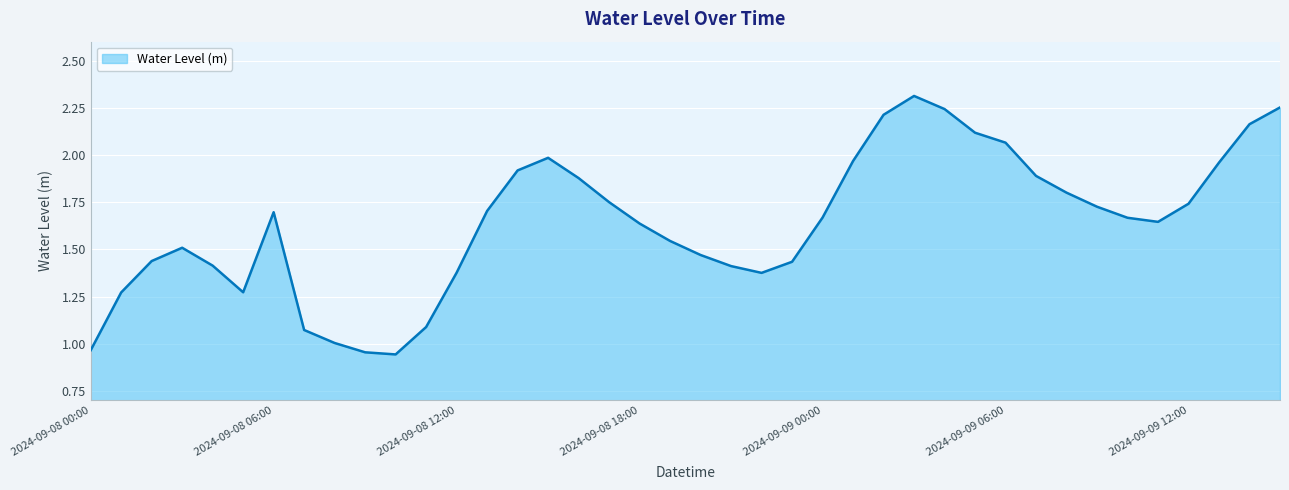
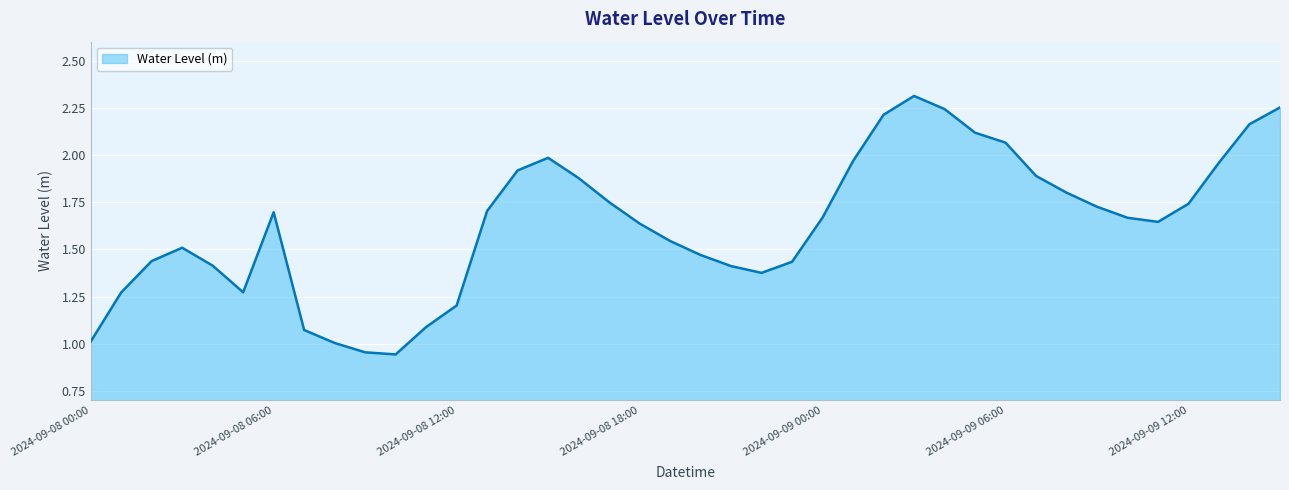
  {
-   "2024-09-08 00:00": 0.97,
+   "2024-09-08 00:00": 1.01,
    "2024-09-08 06:00": 1.70,
-   "2024-09-08 12:00": 1.38,
+   "2024-09-08 12:00": 1.20,
    "2024-09-08 18:00": 1.64,
    "2024-09-09 00:00": 1.67,
    "2024-09-09 06:00": 2.07,
    "2024-09-09 12:00": 1.74
  }
